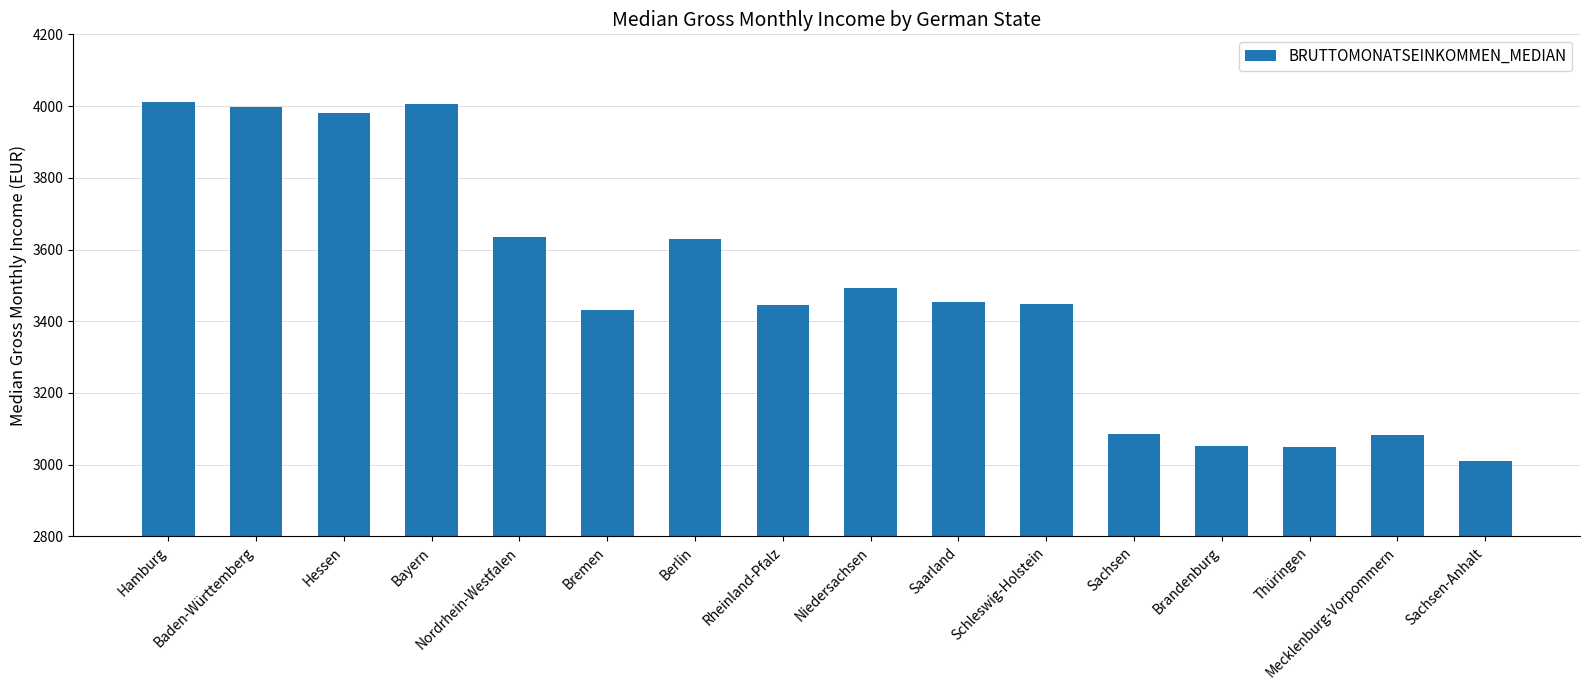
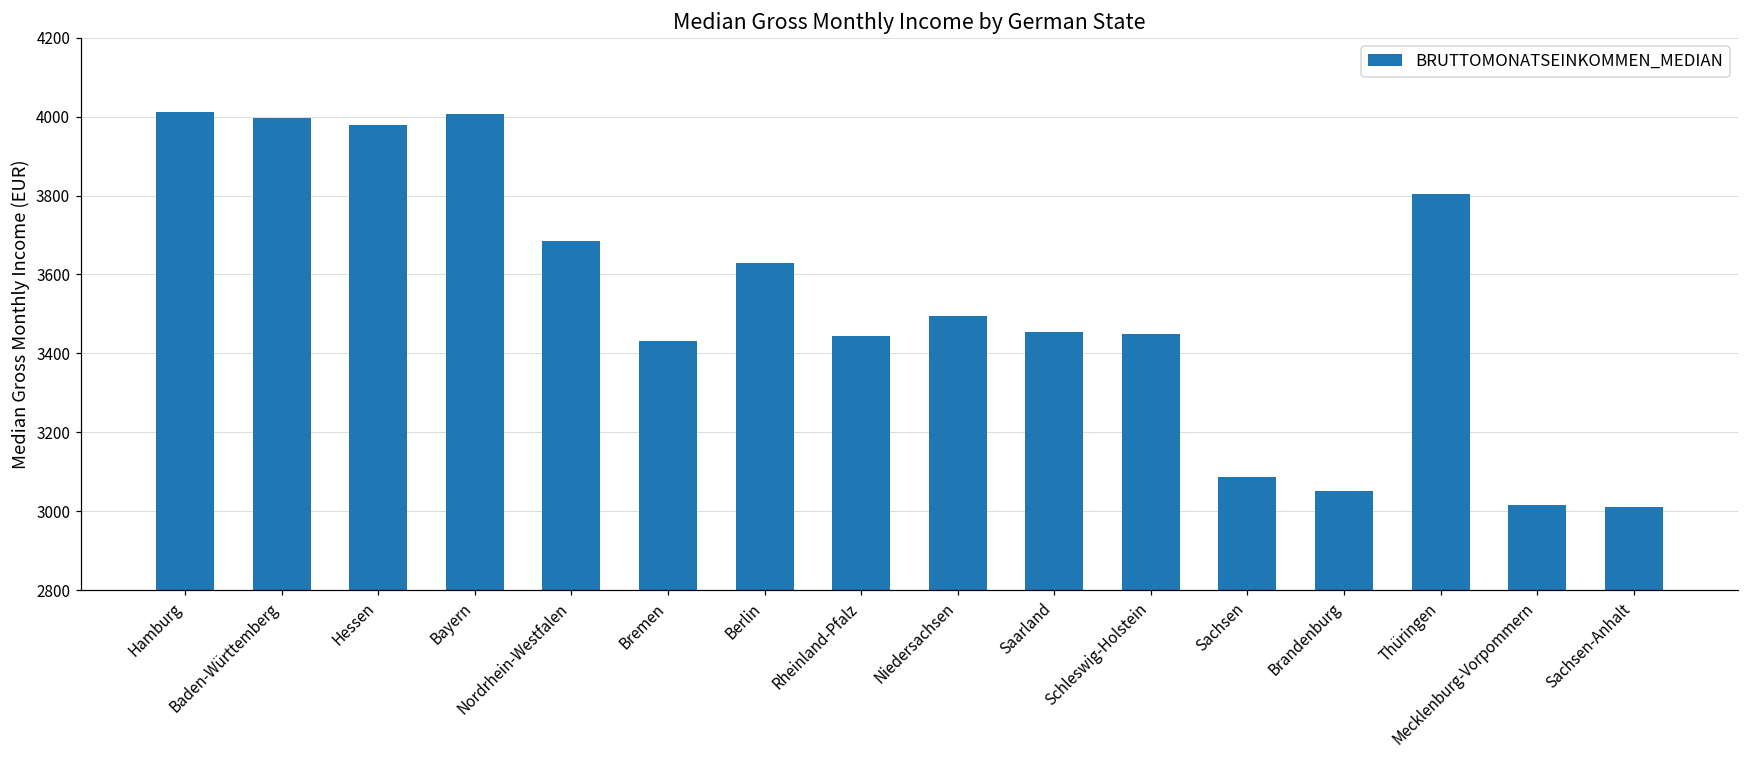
  {
    "Hamburg": 4010,
    "Baden-Württemberg": 4000,
    "Hessen": 3980,
    "Bayern": 4010,
-   "Nordrhein-Westfalen": 3640,
+   "Nordrhein-Westfalen": 3690,
    "Bremen": 3430,
    "Berlin": 3630,
    "Rheinland-Pfalz": 3440,
    "Niedersachsen": 3490,
    "Saarland": 3460,
    "Schleswig-Holstein": 3450,
    "Sachsen": 3090,
    "Brandenburg": 3050,
-   "Thüringen": 3050,
-   "Mecklenburg-Vorpommern": 3080,
+   "Thüringen": 3810,
+   "Mecklenburg-Vorpommern": 3020,
    "Sachsen-Anhalt": 3010
  }
